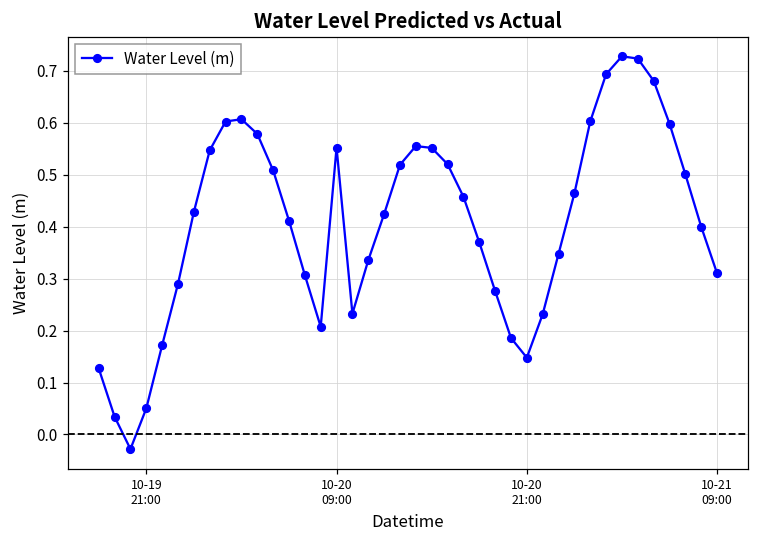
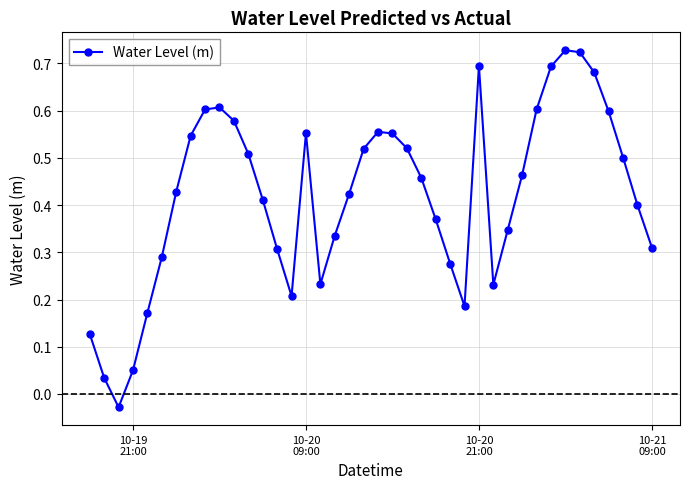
  {
    "10-19 21:00": 0.05,
    "10-20 09:00": 0.55,
-   "10-20 21:00": 0.15,
+   "10-20 21:00": 0.69,
    "10-21 09:00": 0.31
  }
